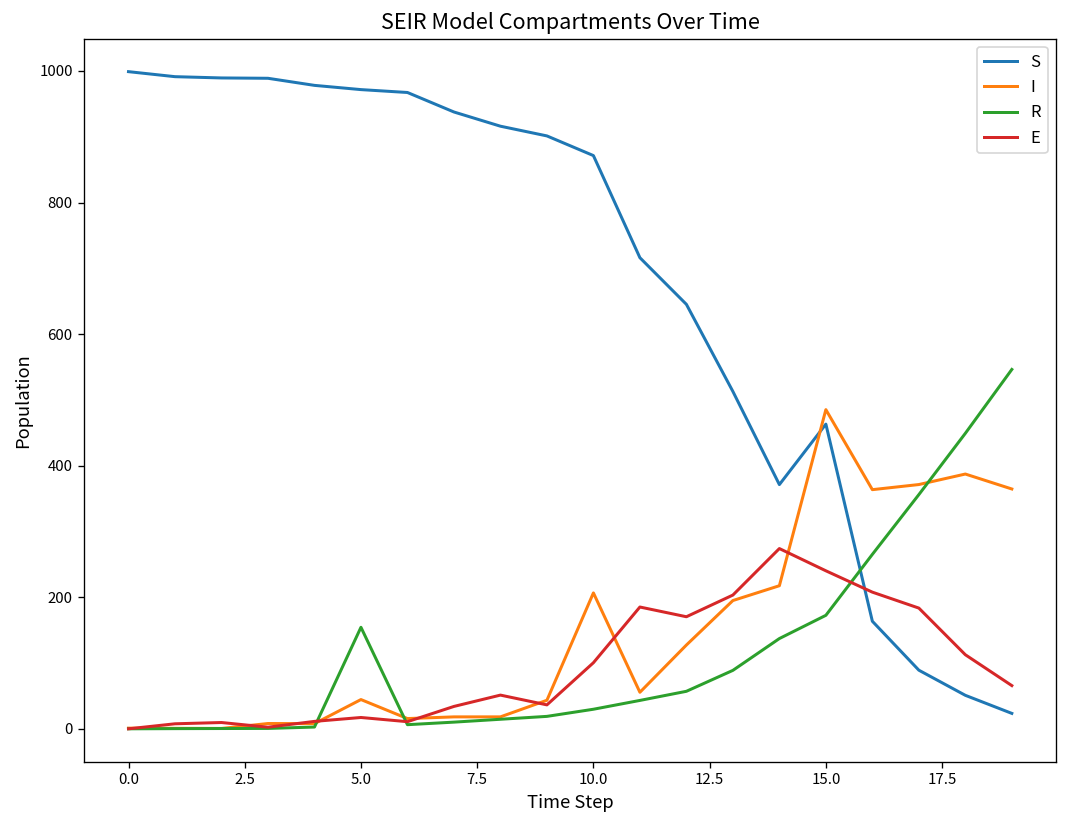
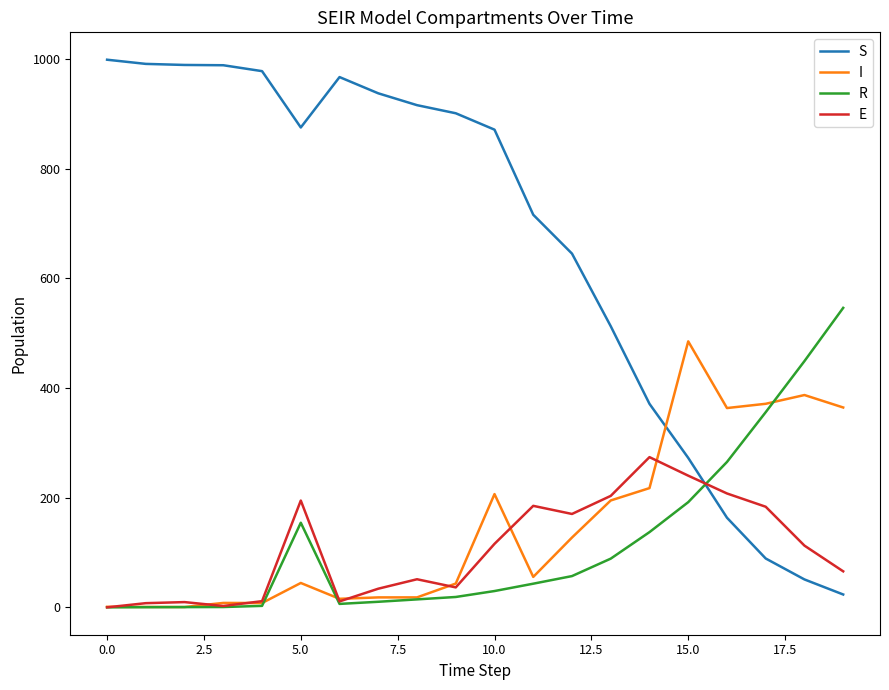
  {
    "S": {
      "0.0": 1000,
-     "5.0": 970,
+     "5.0": 880,
      "10.0": 870,
-     "15.0": 460
+     "15.0": 270
    },
    "I": {
      "5.0": 40,
      "10.0": 210,
      "15.0": 490
    },
    "R": {
      "5.0": 150,
      "10.0": 30,
-     "15.0": 170
+     "15.0": 190
    },
    "E": {
-     "5.0": 20,
-     "10.0": 100,
+     "5.0": 190,
+     "10.0": 120,
      "15.0": 240
    }
  }
